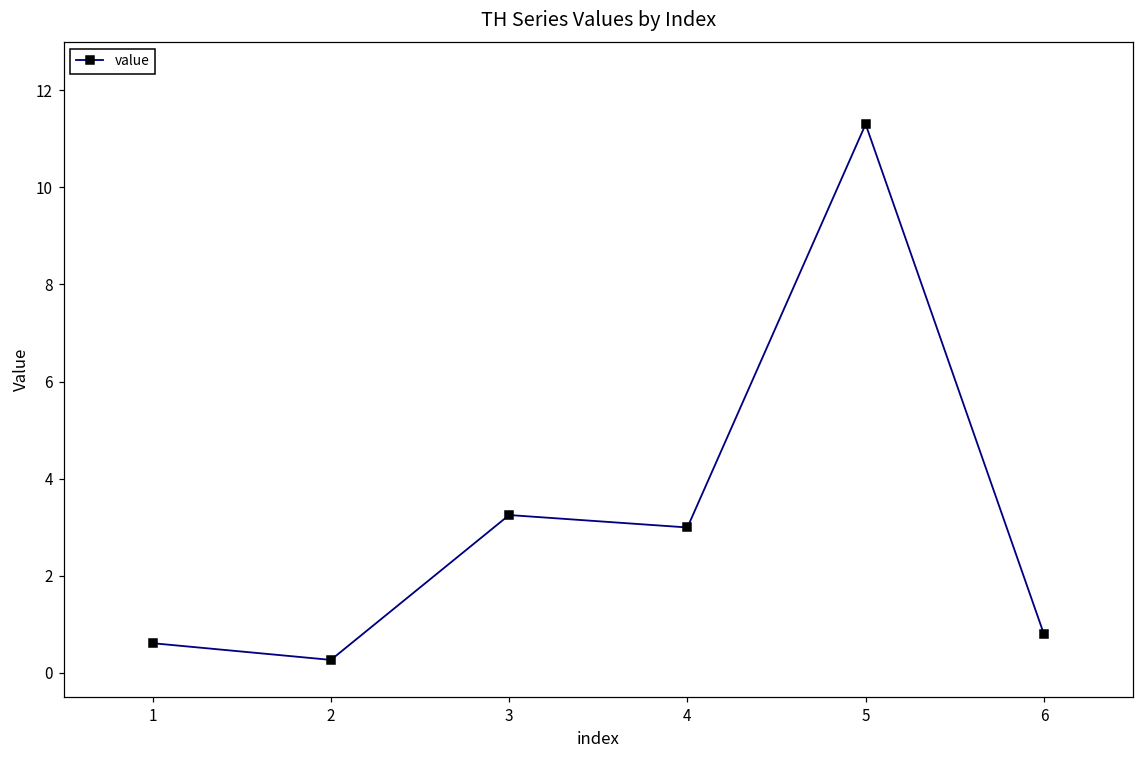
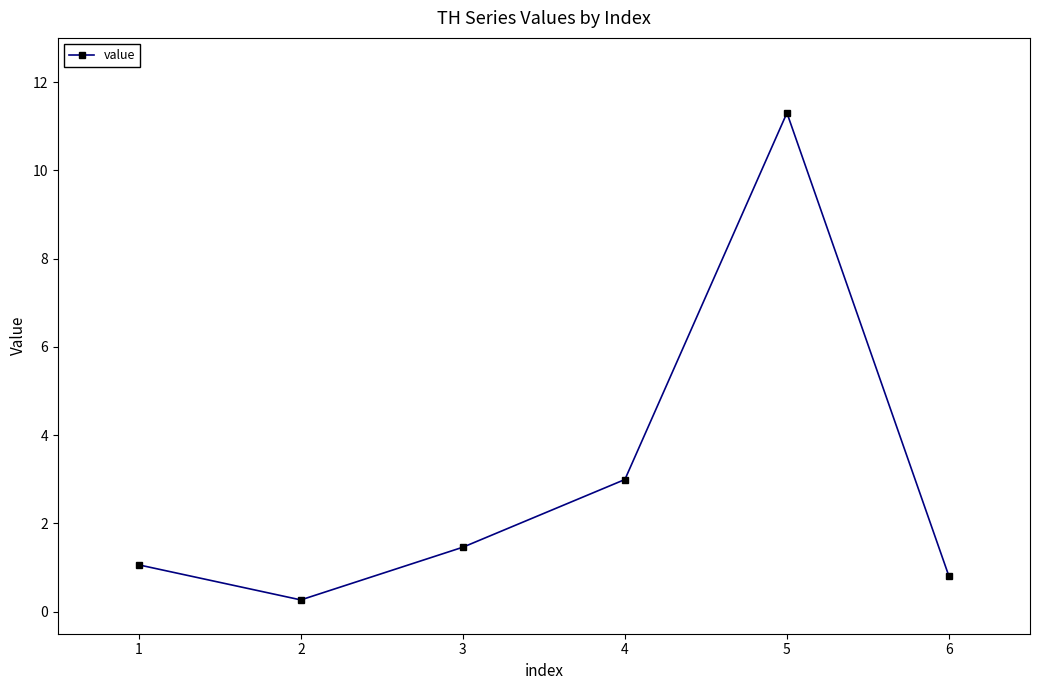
  {
-   "1": 0.6,
+   "1": 1.1,
    "2": 0.3,
-   "3": 3.3,
+   "3": 1.5,
    "4": 3.0,
    "5": 11.3,
    "6": 0.8
  }
